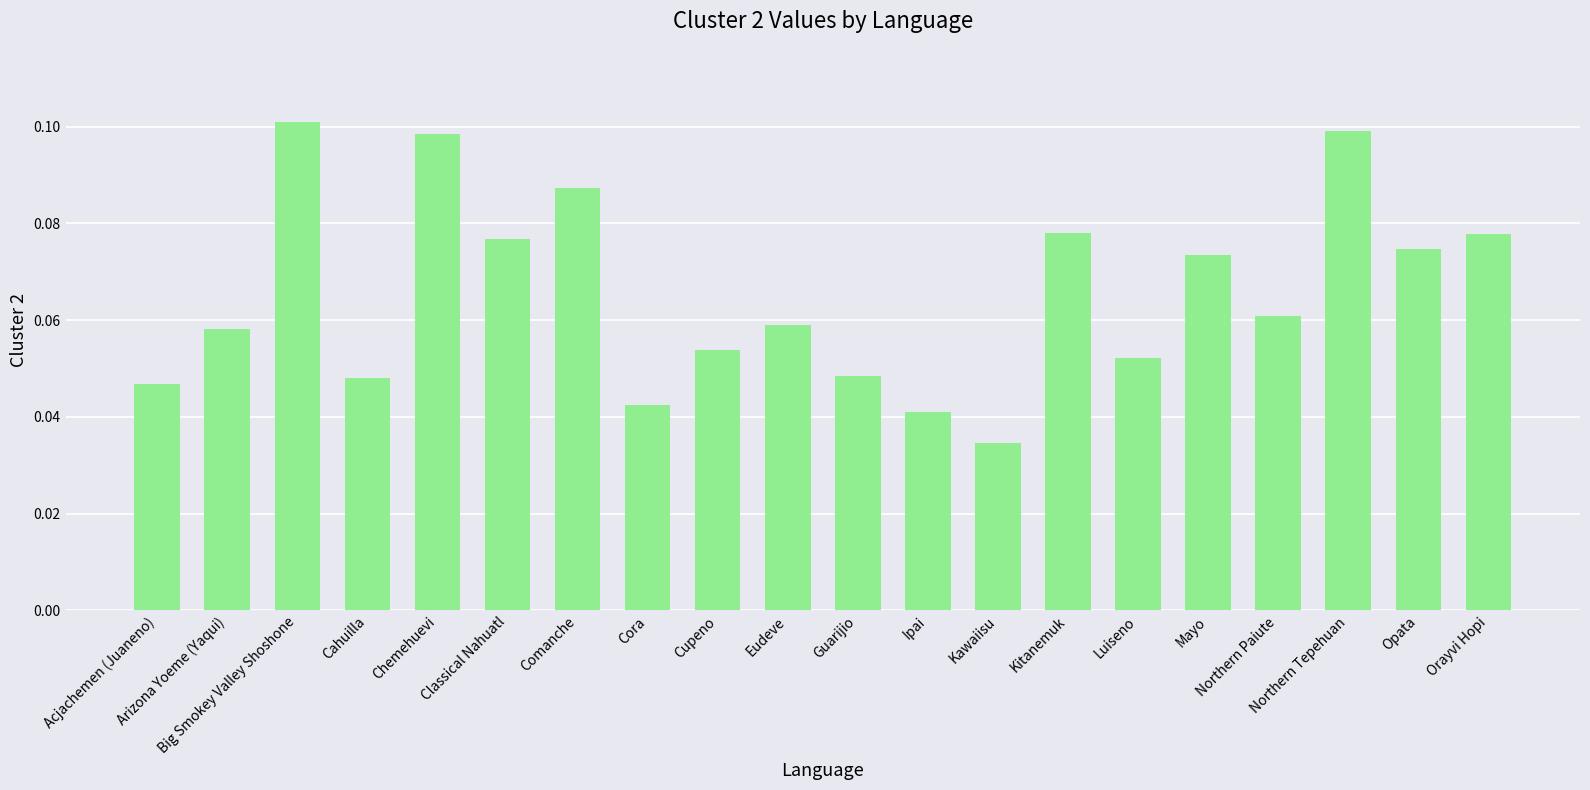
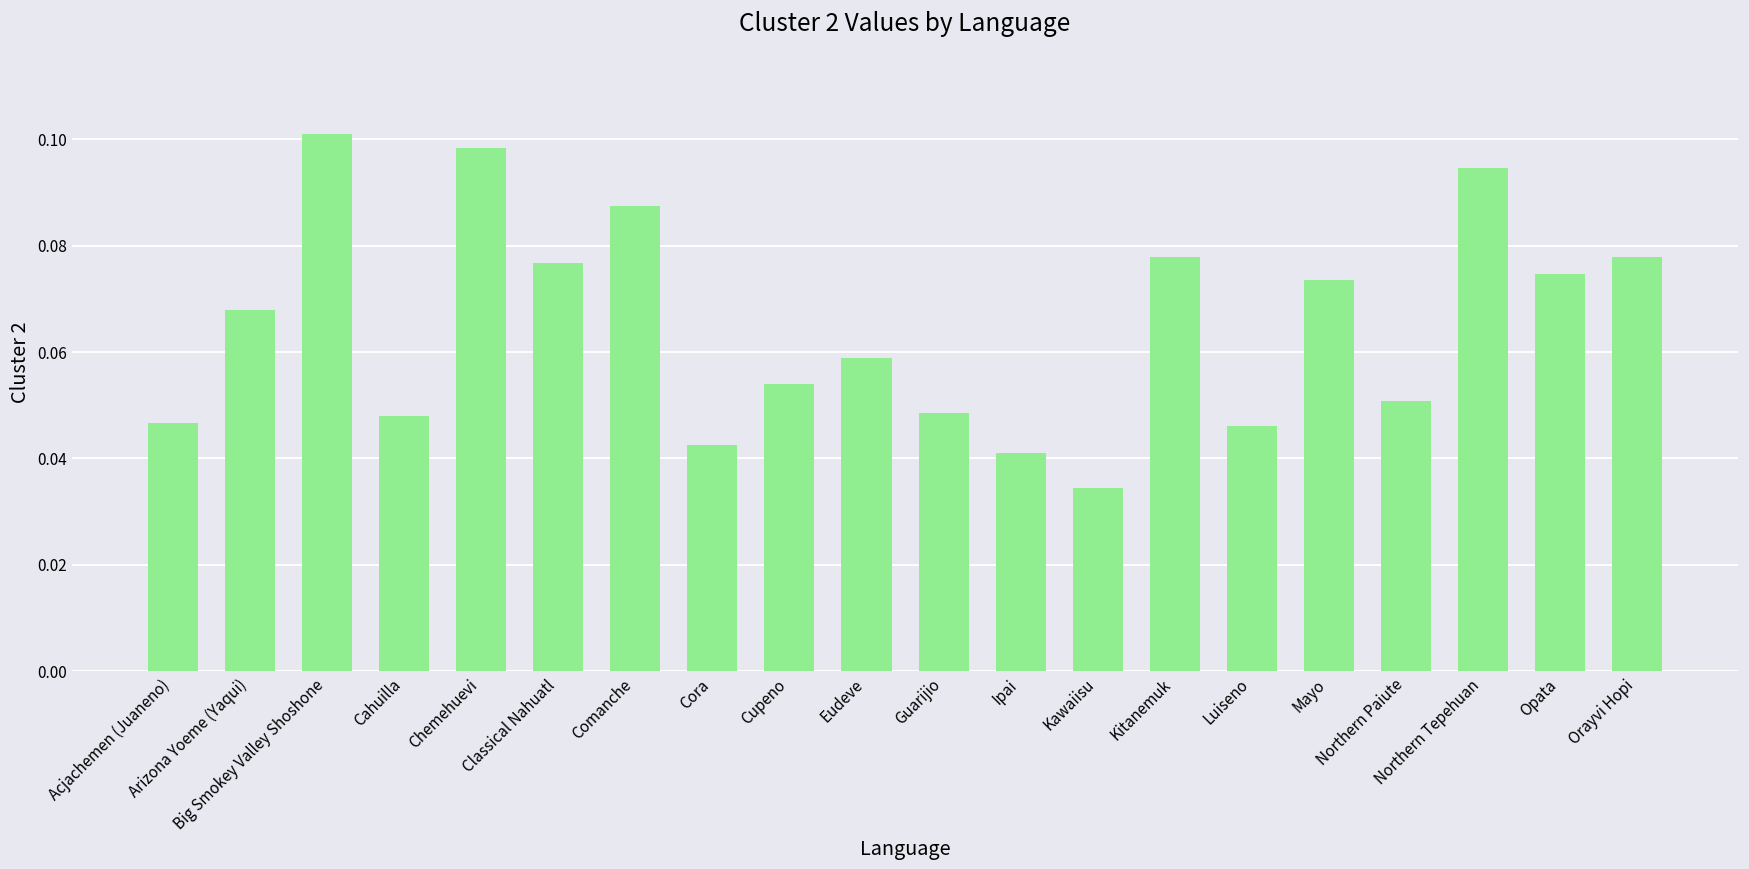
  {
    "Acjachemen (Juaneno)": 0.047,
-   "Arizona Yoeme (Yaqui)": 0.058,
+   "Arizona Yoeme (Yaqui)": 0.068,
    "Big Smokey Valley Shoshone": 0.101,
    "Cahuilla": 0.048,
    "Chemehuevi": 0.098,
    "Classical Nahuatl": 0.077,
    "Comanche": 0.087,
    "Cora": 0.043,
    "Cupeno": 0.054,
    "Eudeve": 0.059,
    "Guarijio": 0.049,
    "Ipai": 0.041,
    "Kawaiisu": 0.035,
    "Kitanemuk": 0.078,
-   "Luiseno": 0.052,
+   "Luiseno": 0.046,
    "Mayo": 0.073,
-   "Northern Paiute": 0.061,
-   "Northern Tepehuan": 0.099,
+   "Northern Paiute": 0.051,
+   "Northern Tepehuan": 0.095,
    "Opata": 0.075,
    "Orayvi Hopi": 0.078
  }
